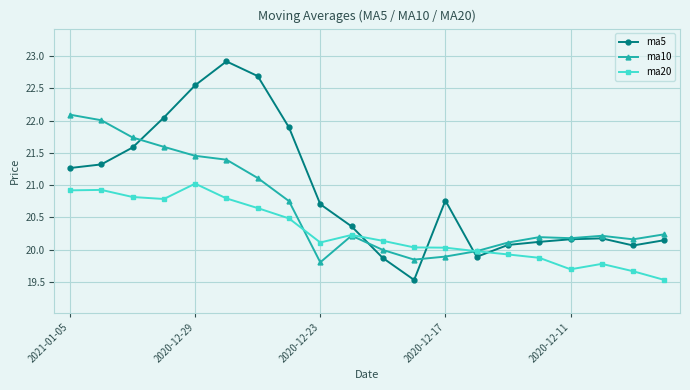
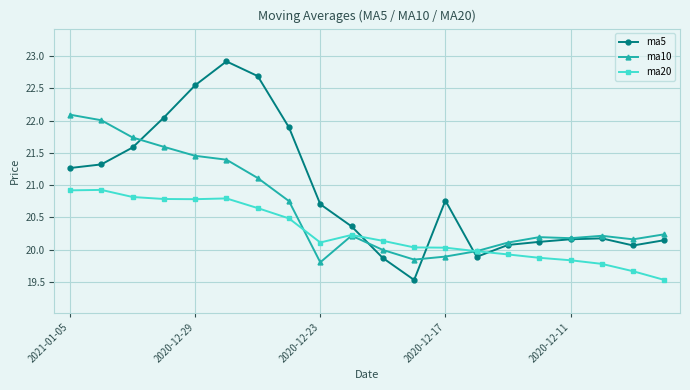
  {
    "ma5": {
      "2021-01-05": 21.3,
      "2020-12-29": 22.5,
      "2020-12-23": 20.7,
      "2020-12-17": 20.8
    },
    "ma10": {
      "2021-01-05": 22.1,
      "2020-12-29": 21.5,
      "2020-12-23": 19.8,
      "2020-12-17": 19.9
    },
    "ma20": {
      "2021-01-05": 20.9,
-     "2020-12-29": 21.0,
+     "2020-12-29": 20.8,
      "2020-12-23": 20.1,
      "2020-12-17": 20.0,
-     "2020-12-11": 19.7
+     "2020-12-11": 19.8
    }
  }
